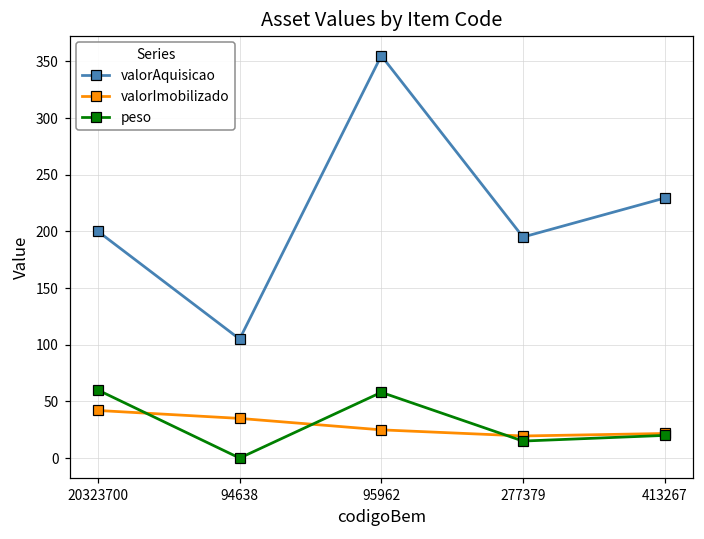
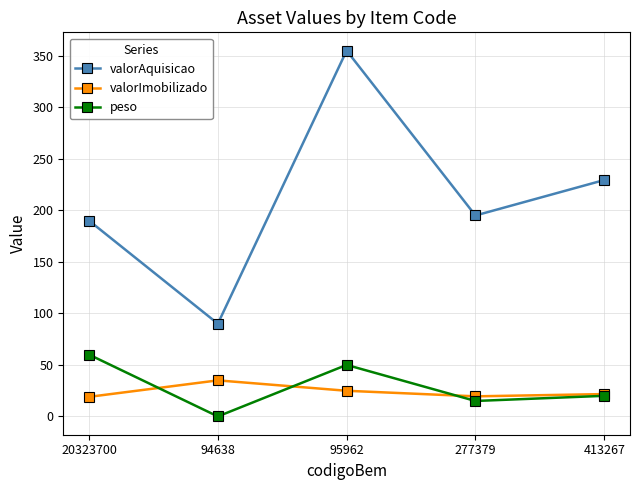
  {
    "valorAquisicao": {
-     "20323700": 200,
-     "94638": 105,
+     "20323700": 190,
+     "94638": 90,
      "95962": 355,
      "277379": 195,
      "413267": 229
    },
    "valorImobilizado": {
-     "20323700": 42,
+     "20323700": 19,
      "94638": 35,
      "95962": 25,
      "277379": 20
    },
    "peso": {
      "20323700": 60,
      "94638": 0,
-     "95962": 58,
+     "95962": 50,
      "277379": 15
    }
  }
